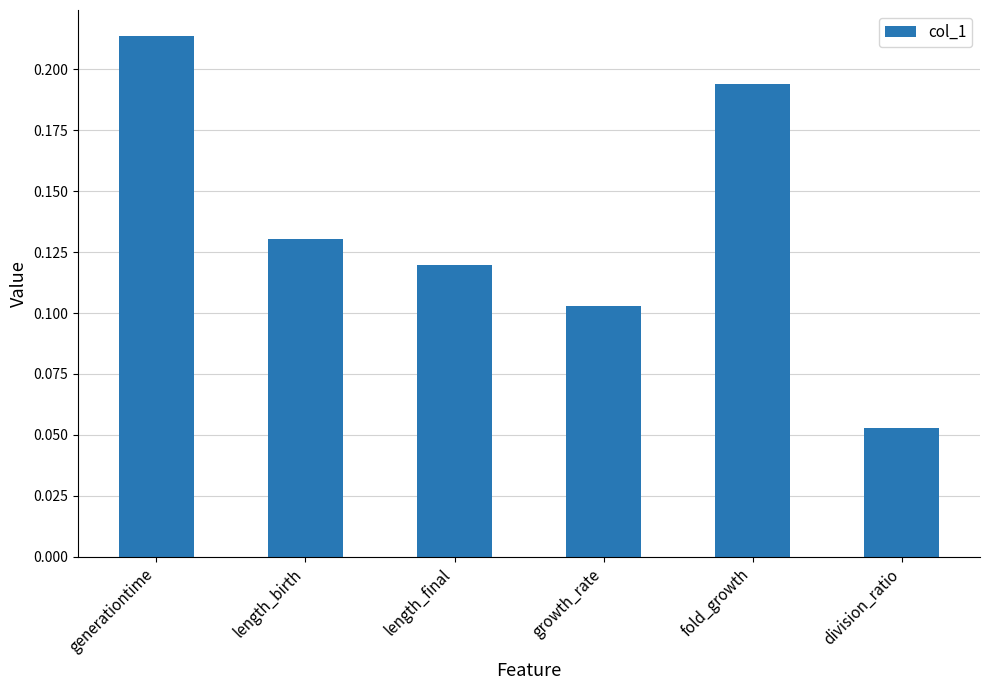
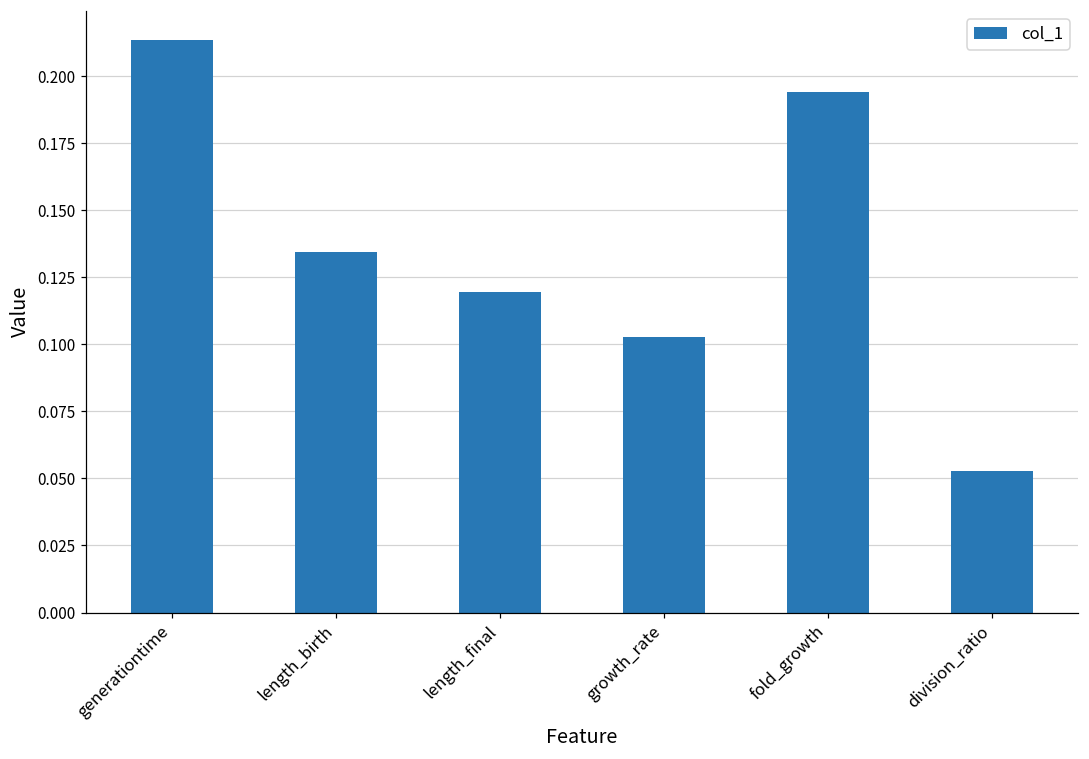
  {
    "generationtime": 0.214,
-   "length_birth": 0.130,
+   "length_birth": 0.134,
    "length_final": 0.120,
    "growth_rate": 0.103,
    "fold_growth": 0.194,
    "division_ratio": 0.053
  }
